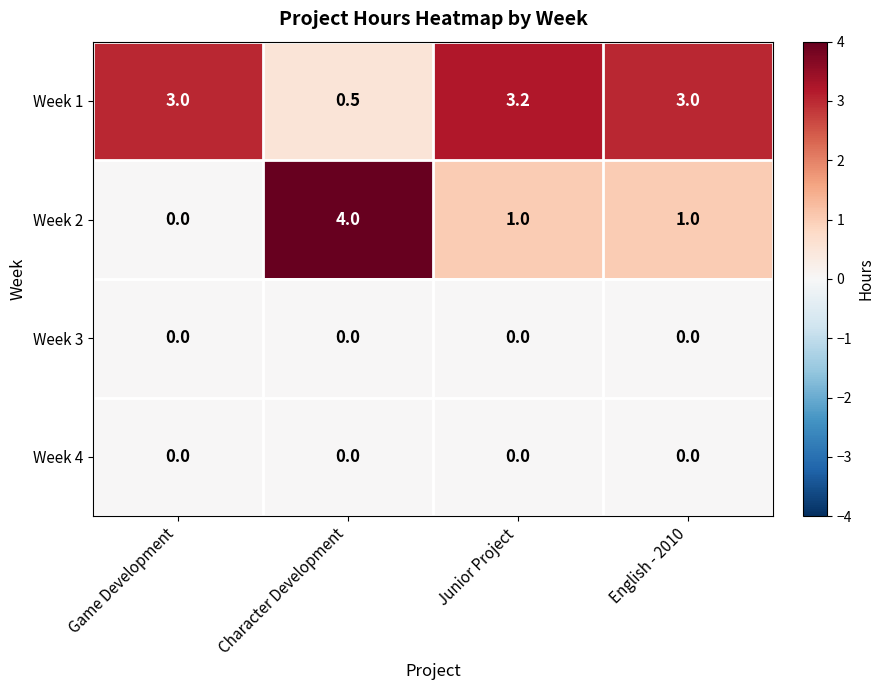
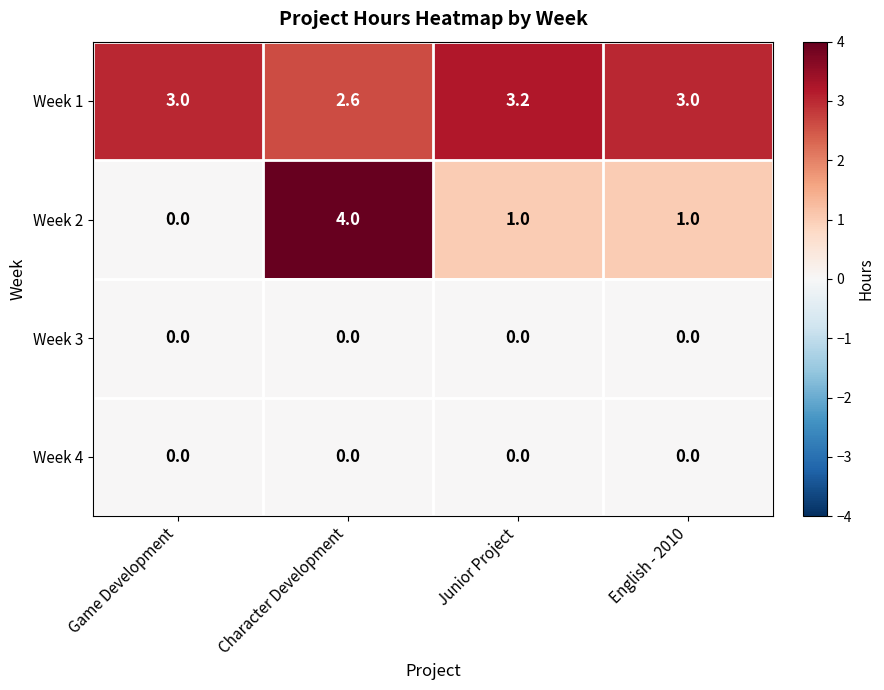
  {
    "Week 1": {
      "Game Development": 3.0,
-     "Character Development": 0.5,
+     "Character Development": 2.6,
      "Junior Project": 3.2,
      "English - 2010": 3.0
    },
    "Week 2": {
      "Game Development": 0.0,
      "Character Development": 4.0,
      "Junior Project": 1.0,
      "English - 2010": 1.0
    },
    "Week 3": {
      "Game Development": 0.0,
      "Character Development": 0.0,
      "Junior Project": 0.0,
      "English - 2010": 0.0
    },
    "Week 4": {
      "Game Development": 0.0,
      "Character Development": 0.0,
      "Junior Project": 0.0,
      "English - 2010": 0.0
    }
  }
